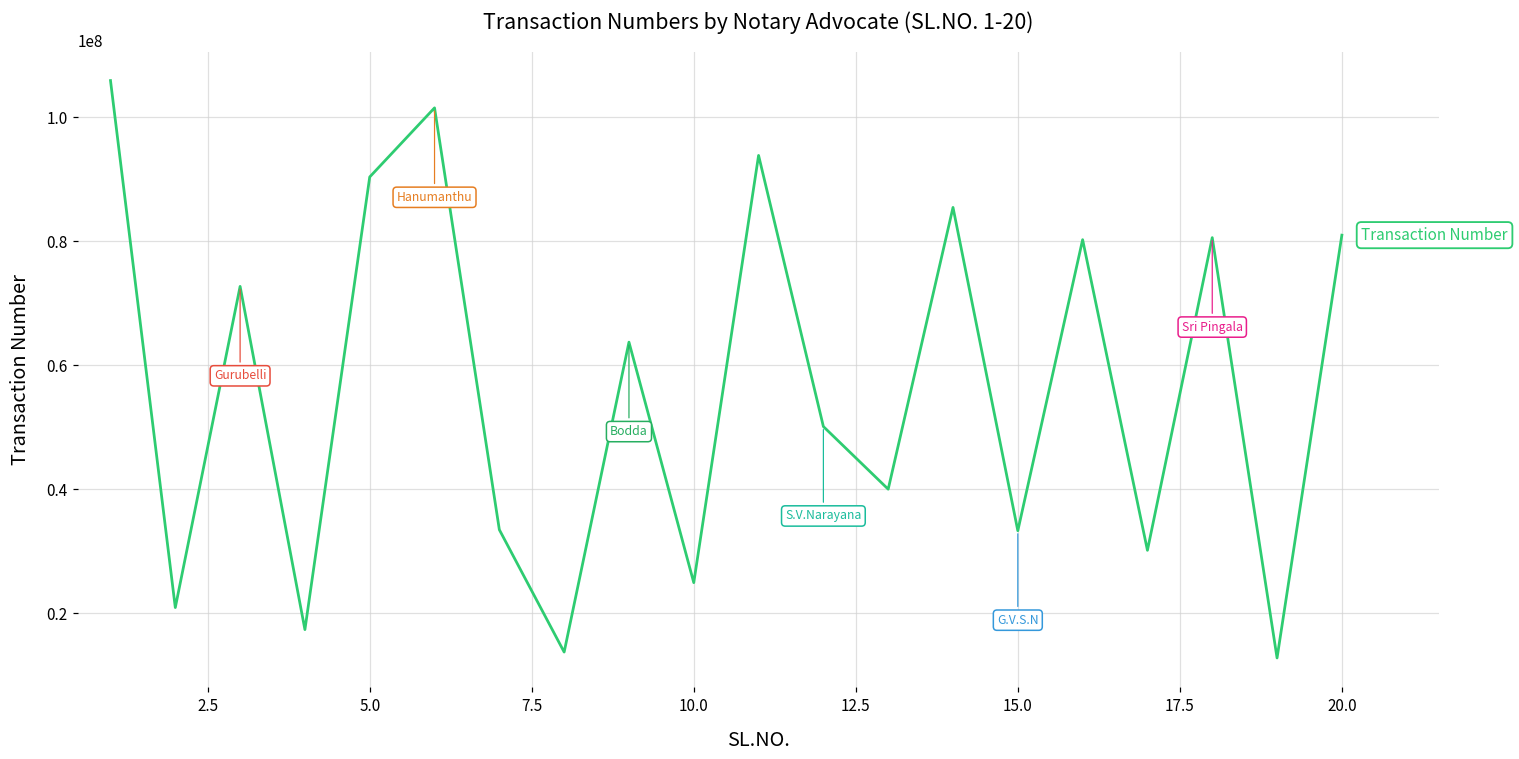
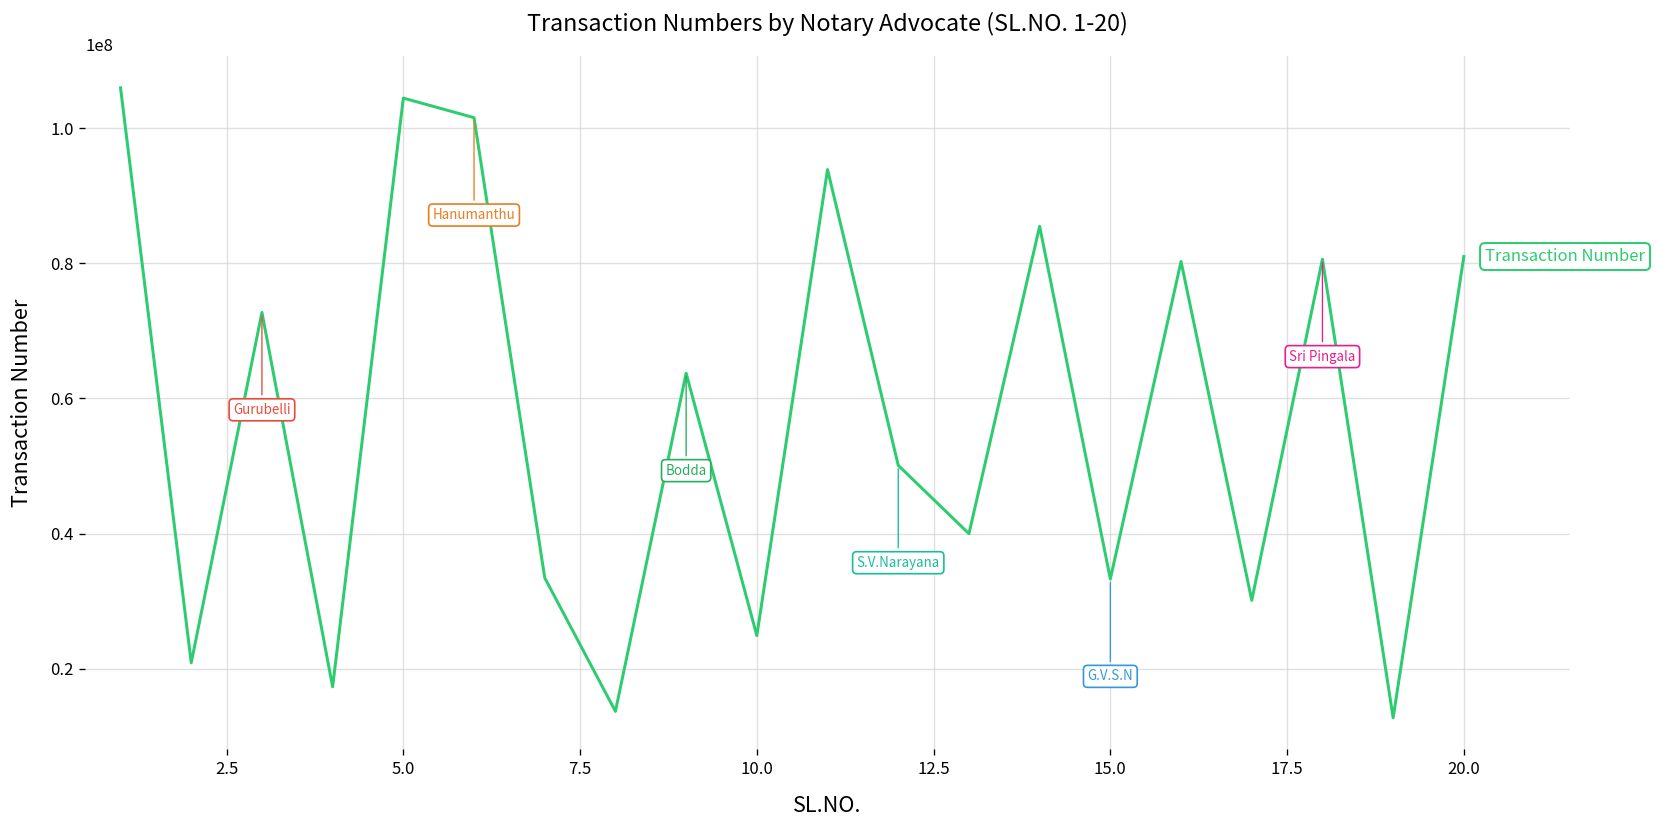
  {
-   "5.0": 90000000,
+   "5.0": 104000000,
    "10.0": 25000000,
    "15.0": 33000000,
    "20.0": 81000000
  }
